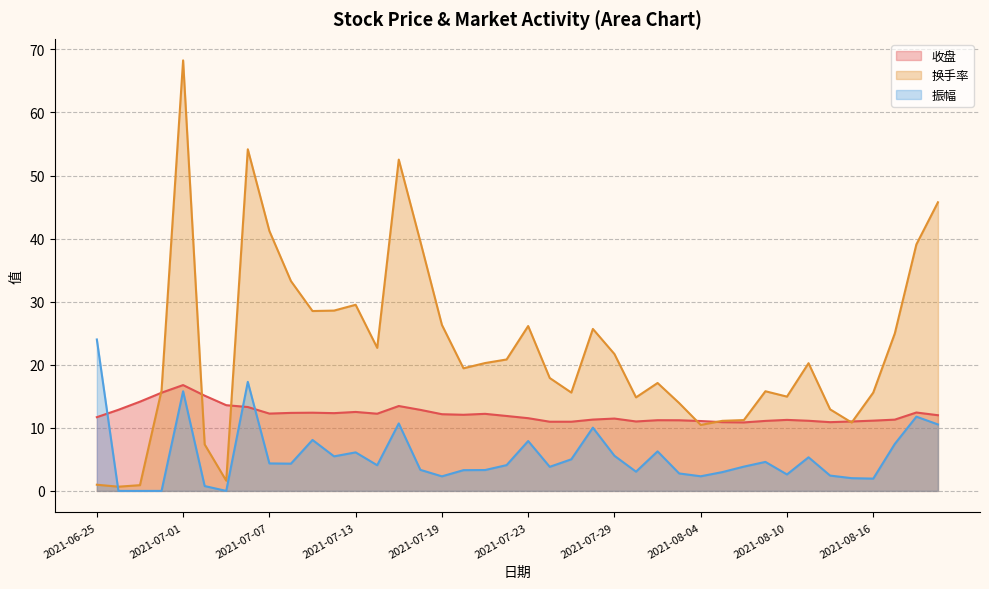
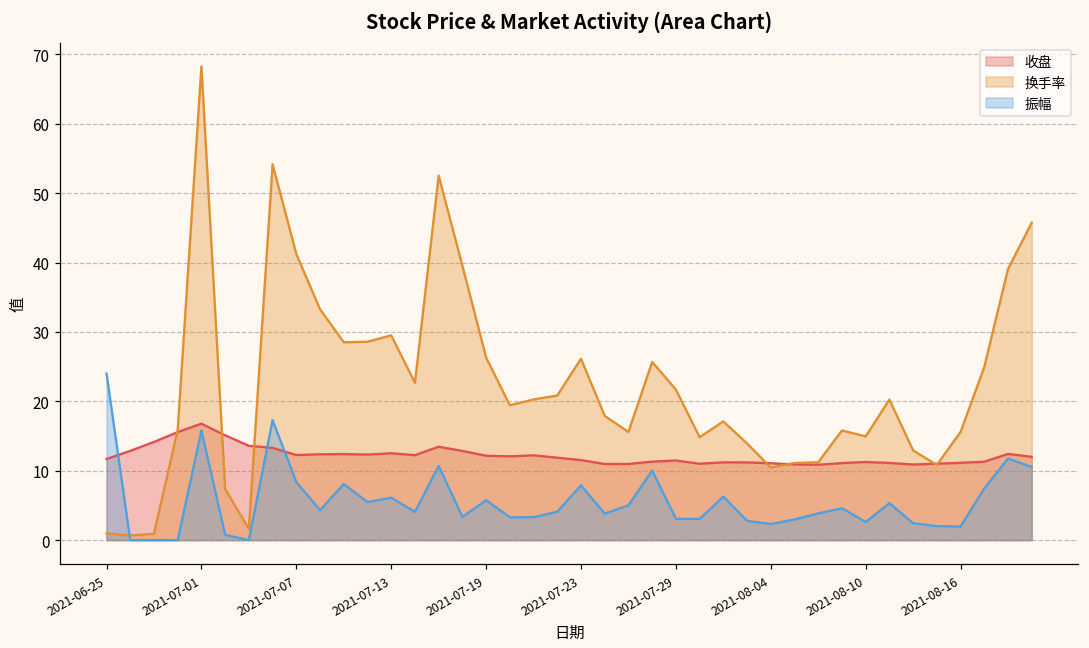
  {
    "振幅": {
      "2021-06-25": 24,
      "2021-07-01": 16,
-     "2021-07-07": 4,
+     "2021-07-07": 8,
      "2021-07-13": 6,
-     "2021-07-19": 2,
+     "2021-07-19": 6,
      "2021-07-23": 8,
-     "2021-07-29": 6,
+     "2021-07-29": 3,
      "2021-08-04": 2,
      "2021-08-10": 3,
      "2021-08-16": 2
    }
  }
